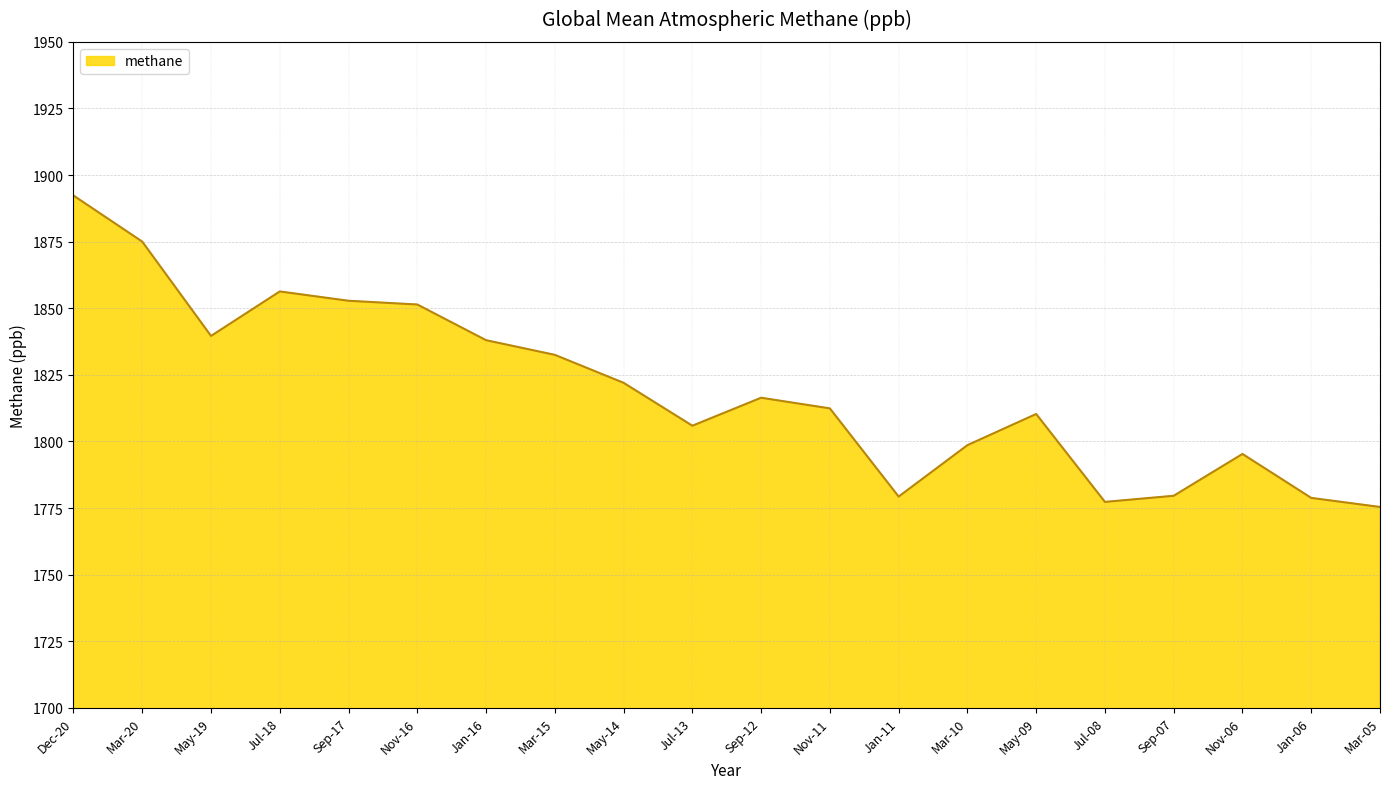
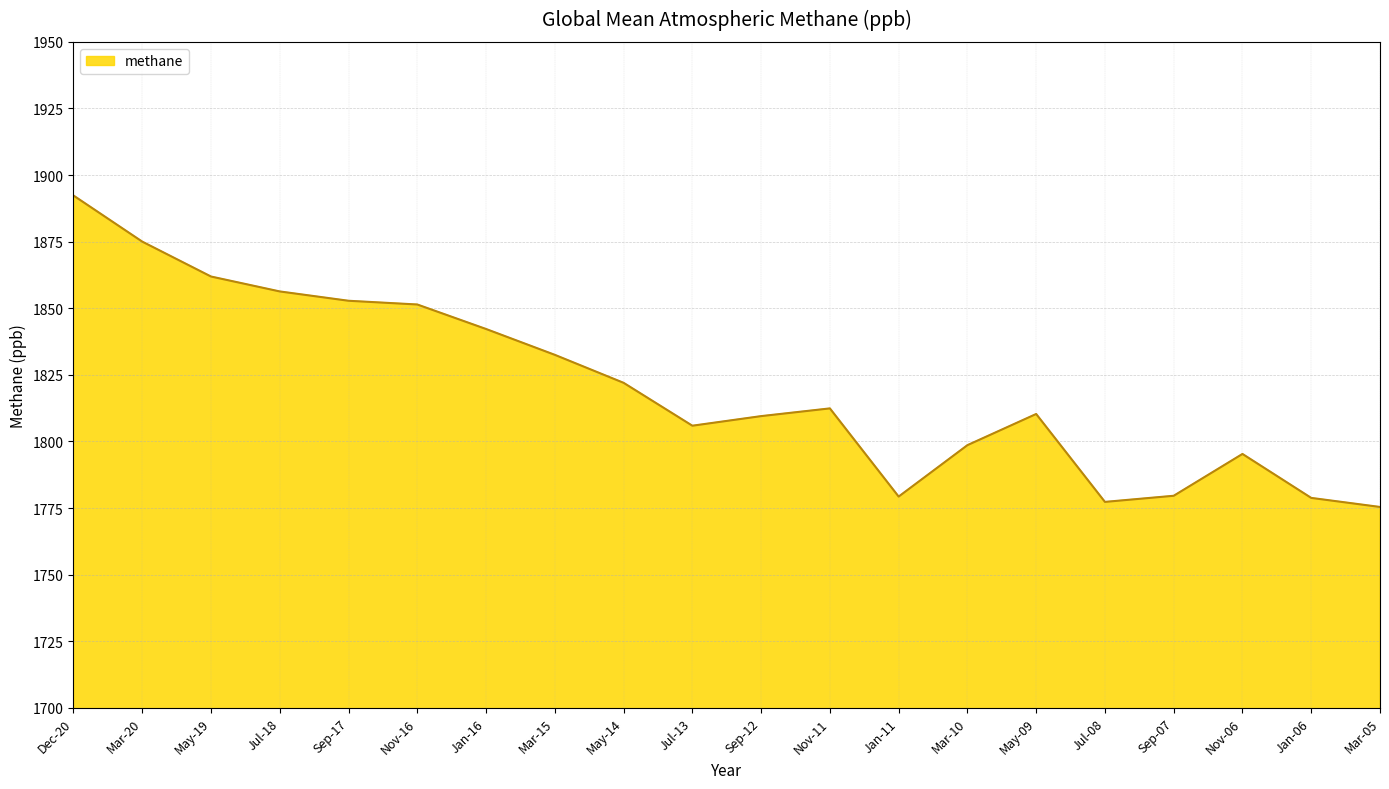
  {
    "Dec-20": 1892,
    "Mar-20": 1875,
-   "May-19": 1840,
+   "May-19": 1862,
    "Jul-18": 1856,
    "Sep-17": 1853,
    "Nov-16": 1851,
-   "Jan-16": 1838,
+   "Jan-16": 1842,
    "Mar-15": 1833,
    "May-14": 1822,
    "Jul-13": 1806,
-   "Sep-12": 1816,
+   "Sep-12": 1810,
    "Nov-11": 1812,
    "Jan-11": 1779,
    "Mar-10": 1799,
    "May-09": 1810,
    "Jul-08": 1777,
    "Sep-07": 1780,
    "Nov-06": 1795,
    "Jan-06": 1779,
    "Mar-05": 1775
  }
